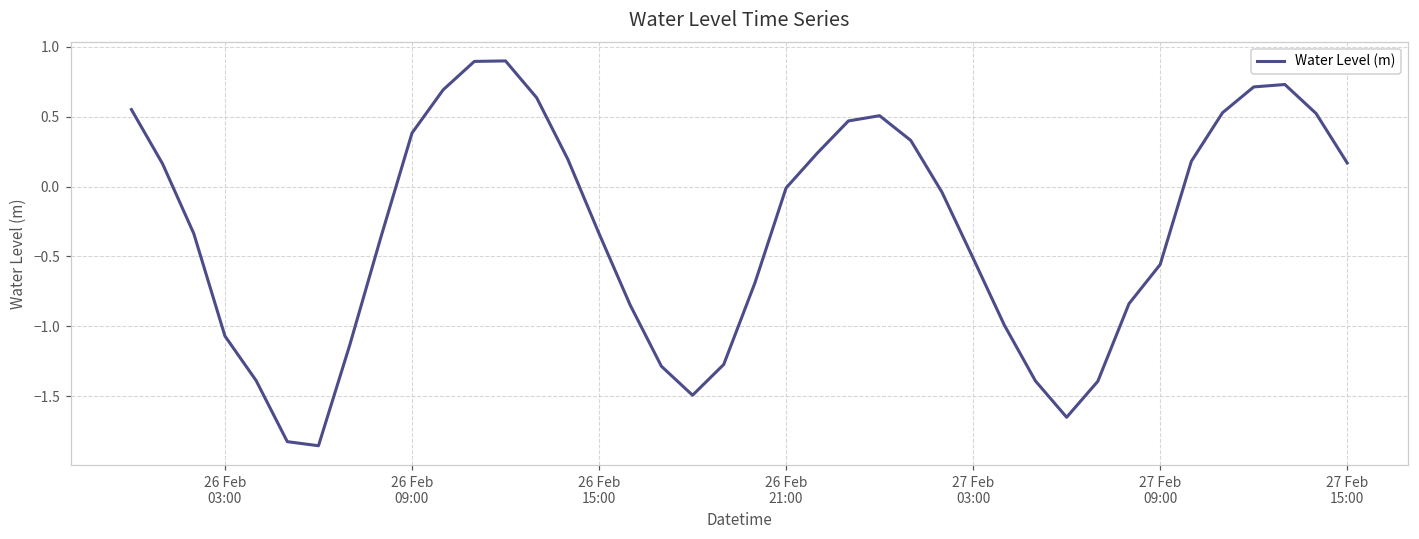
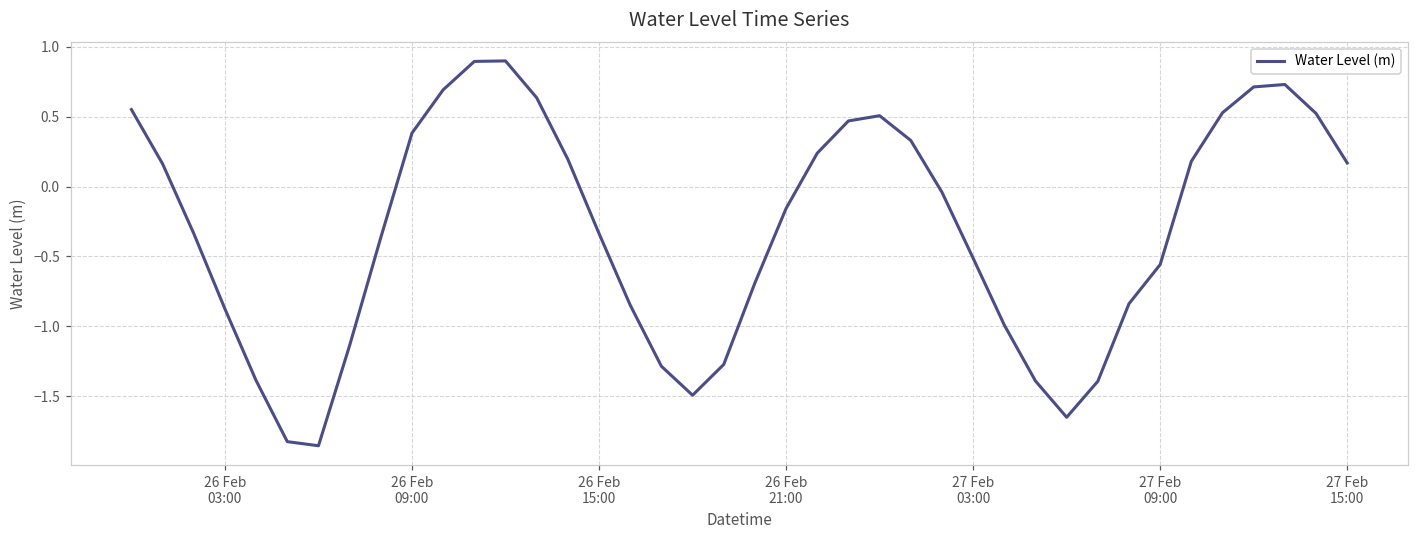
  {
-   "26 Feb 03:00": -1.07,
+   "26 Feb 03:00": -0.88,
    "26 Feb 09:00": 0.38,
    "26 Feb 15:00": -0.34,
-   "26 Feb 21:00": -0.01,
+   "26 Feb 21:00": -0.16,
    "27 Feb 03:00": -0.51,
    "27 Feb 09:00": -0.56,
    "27 Feb 15:00": 0.17
  }
